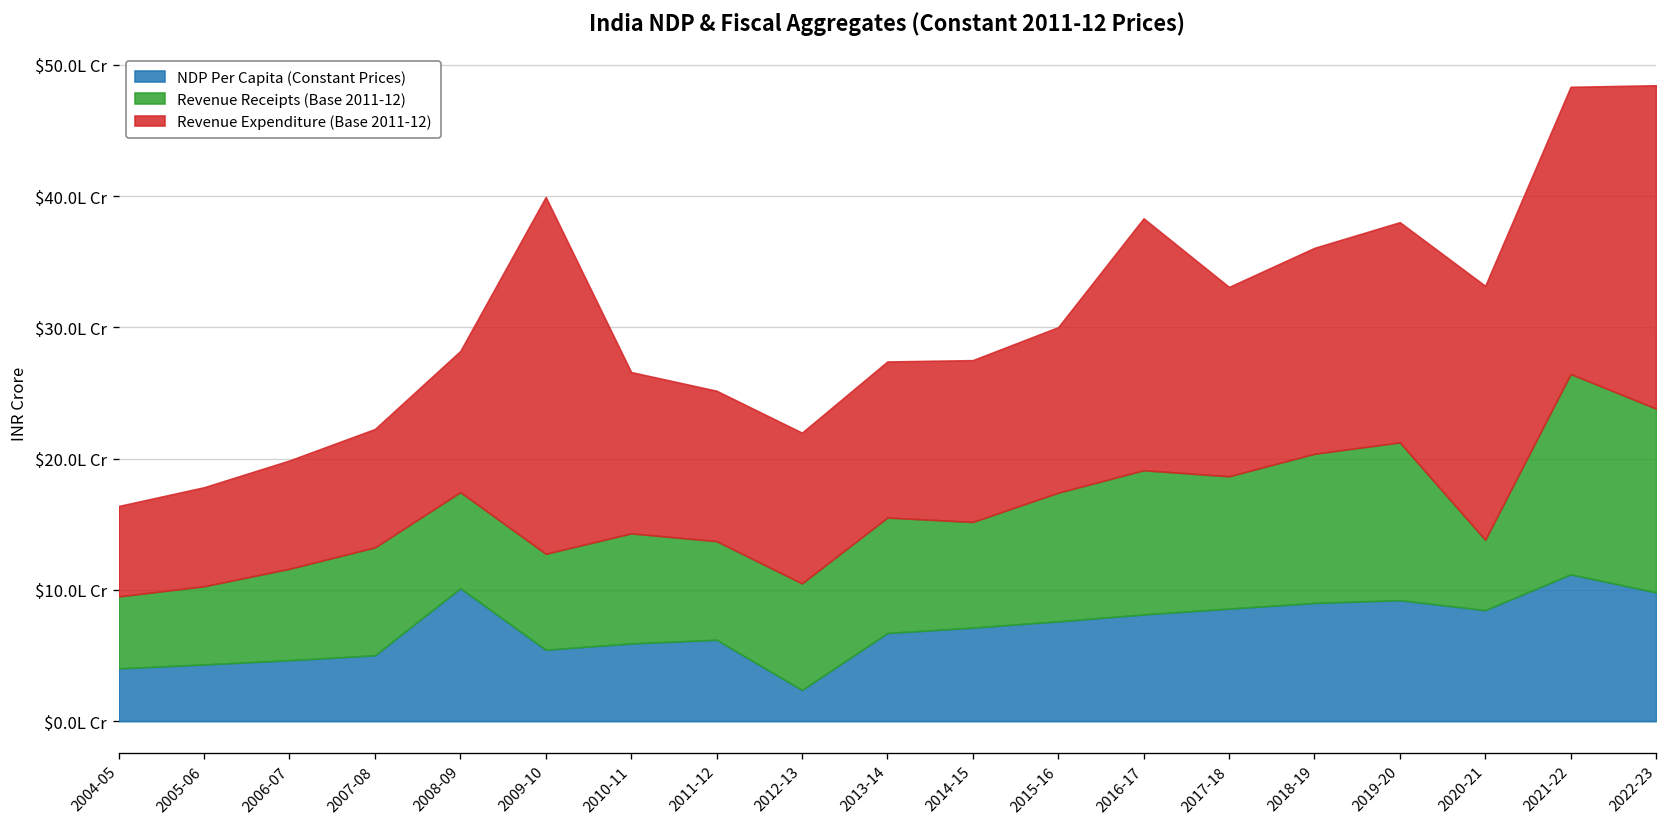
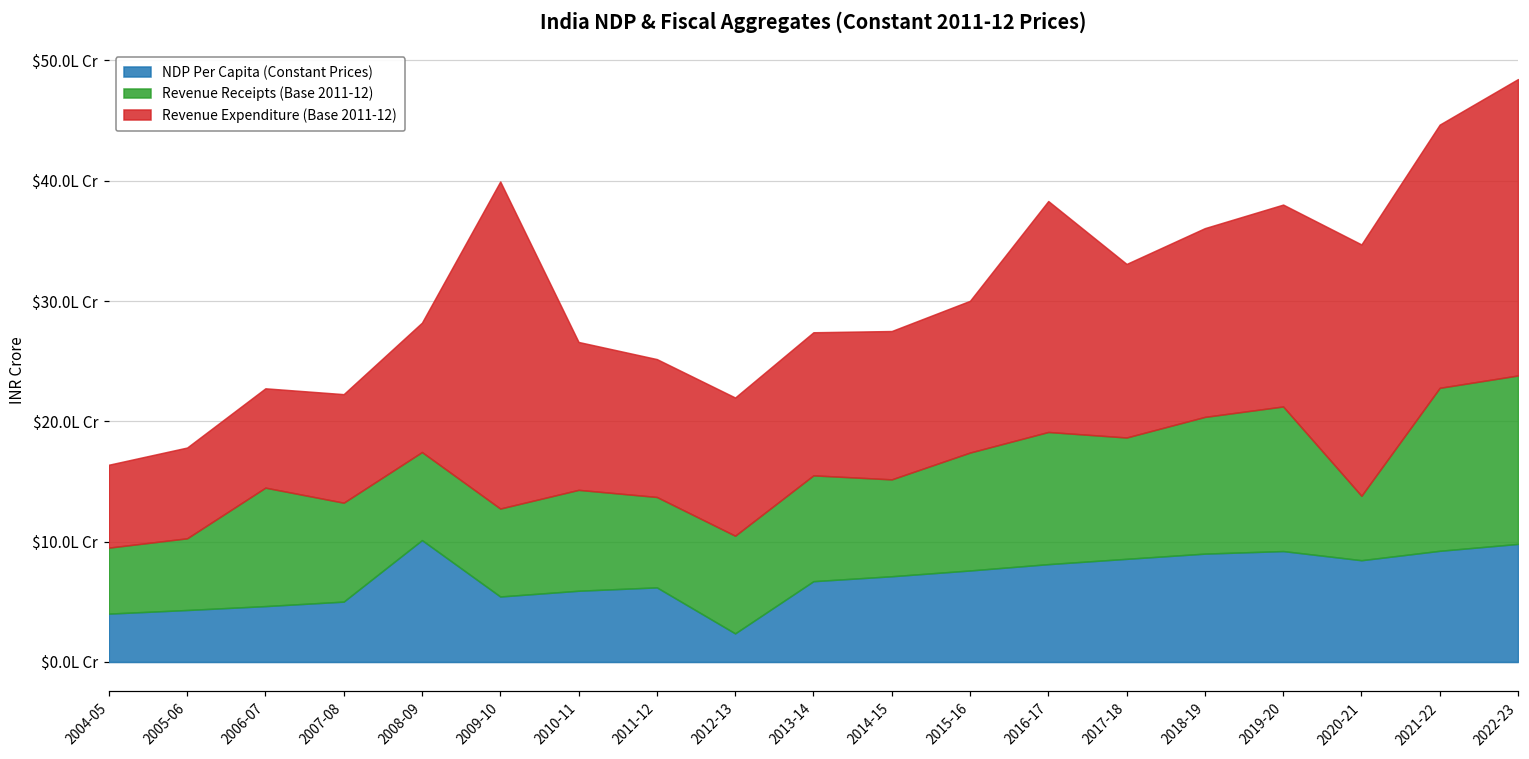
  {
    "NDP Per Capita (Constant Prices)": {
      "2004-05": "$4.0L Cr",
      "2005-06": "$4.3L Cr",
      "2006-07": "$4.6L Cr",
      "2007-08": "$5.0L Cr",
      "2008-09": "$10.1L Cr",
      "2009-10": "$5.4L Cr",
      "2010-11": "$5.9L Cr",
      "2011-12": "$6.2L Cr",
      "2012-13": "$2.4L Cr",
      "2013-14": "$6.7L Cr",
      "2014-15": "$7.1L Cr",
      "2015-16": "$7.6L Cr",
      "2016-17": "$8.1L Cr",
      "2017-18": "$8.6L Cr",
      "2018-19": "$9.0L Cr",
      "2019-20": "$9.2L Cr",
      "2020-21": "$8.5L Cr",
-     "2021-22": "$11.2L Cr",
+     "2021-22": "$9.2L Cr",
      "2022-23": "$9.8L Cr"
    },
    "Revenue Receipts (Base 2011-12)": {
      "2004-05": "$5.5L Cr",
      "2005-06": "$6.0L Cr",
-     "2006-07": "$7.0L Cr",
+     "2006-07": "$9.8L Cr",
      "2007-08": "$8.2L Cr",
      "2008-09": "$7.3L Cr",
      "2009-10": "$7.3L Cr",
      "2010-11": "$8.4L Cr",
      "2011-12": "$7.5L Cr",
      "2012-13": "$8.1L Cr",
      "2013-14": "$8.8L Cr",
      "2014-15": "$8.1L Cr",
      "2015-16": "$9.8L Cr",
      "2016-17": "$11.0L Cr",
      "2017-18": "$10.1L Cr",
      "2018-19": "$11.4L Cr",
      "2019-20": "$12.0L Cr",
      "2020-21": "$5.4L Cr",
-     "2021-22": "$15.3L Cr",
+     "2021-22": "$13.5L Cr",
      "2022-23": "$14.0L Cr"
    },
    "Revenue Expenditure (Base 2011-12)": {
      "2004-05": "$6.9L Cr",
      "2005-06": "$7.5L Cr",
      "2006-07": "$8.3L Cr",
      "2007-08": "$9.0L Cr",
      "2008-09": "$10.8L Cr",
      "2009-10": "$27.2L Cr",
      "2010-11": "$12.3L Cr",
      "2011-12": "$11.5L Cr",
      "2012-13": "$11.5L Cr",
      "2013-14": "$11.9L Cr",
      "2014-15": "$12.3L Cr",
      "2015-16": "$12.6L Cr",
      "2016-17": "$19.2L Cr",
      "2017-18": "$14.4L Cr",
      "2018-19": "$15.7L Cr",
      "2019-20": "$16.8L Cr",
-     "2020-21": "$19.3L Cr",
+     "2020-21": "$20.9L Cr",
      "2021-22": "$21.9L Cr",
      "2022-23": "$24.6L Cr"
    }
  }
